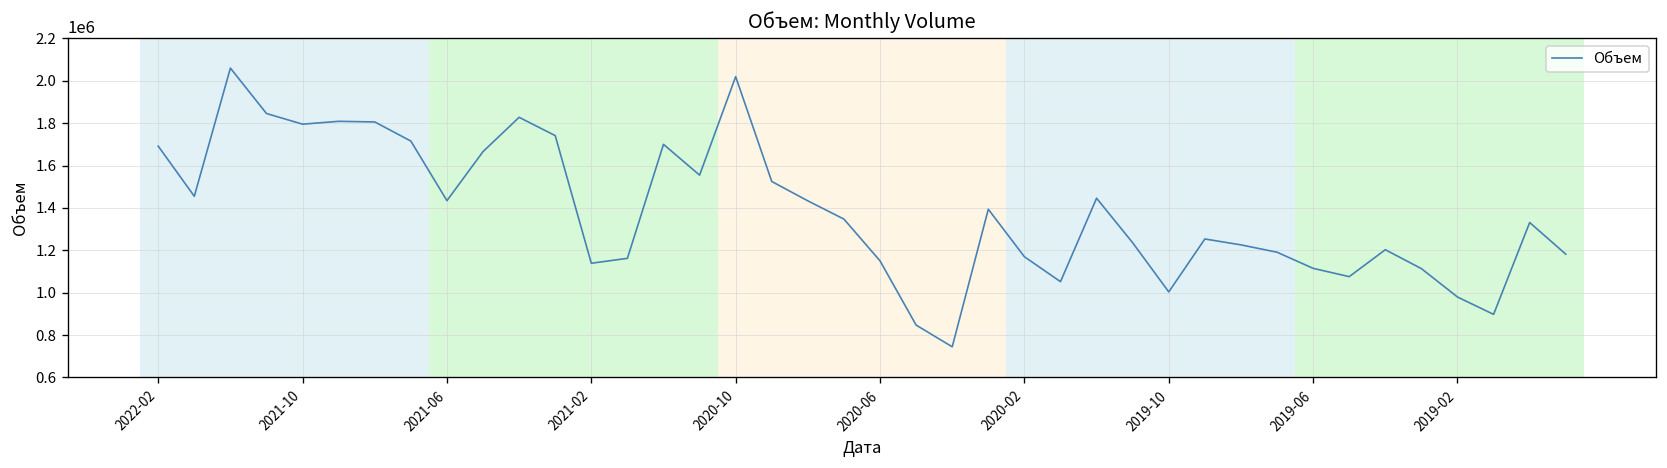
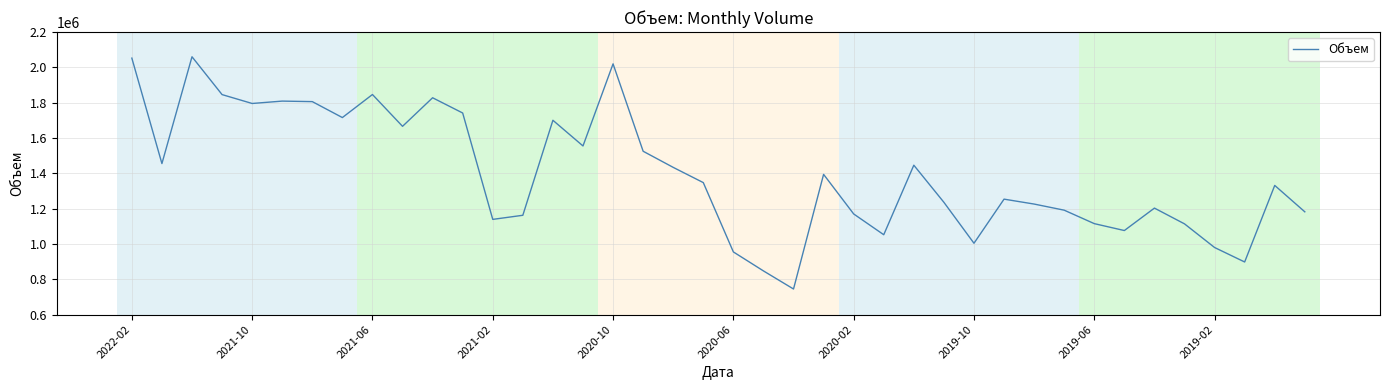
  {
-   "2022-02": 1690000,
+   "2022-02": 2050000,
    "2021-10": 1800000,
-   "2021-06": 1430000,
+   "2021-06": 1850000,
    "2021-02": 1140000,
    "2020-10": 2020000,
-   "2020-06": 1150000,
+   "2020-06": 950000,
    "2020-02": 1170000,
    "2019-10": 1000000,
    "2019-06": 1120000,
    "2019-02": 980000
  }
